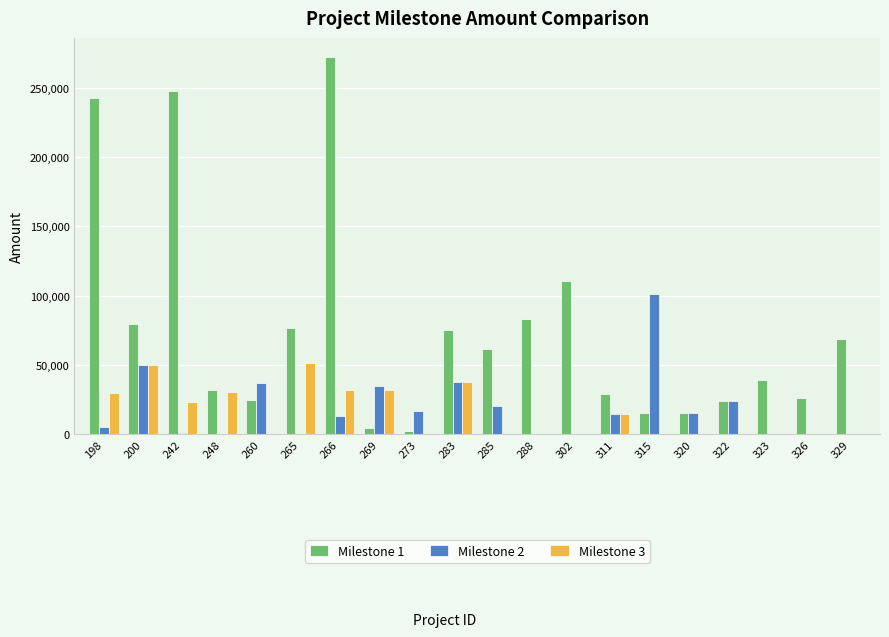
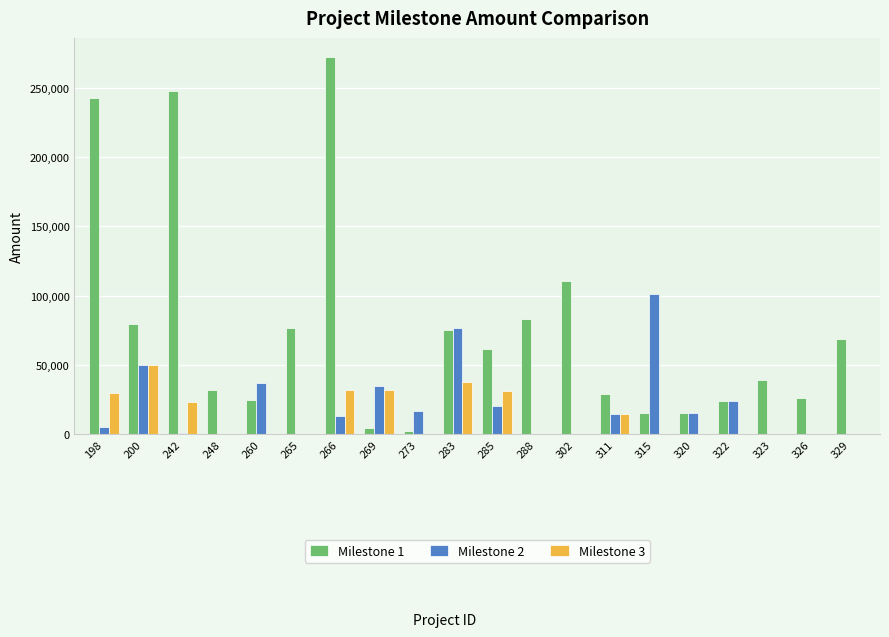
  {
    "Milestone 1": {
      "198": "243,000",
      "200": "80,000",
      "242": "247,000",
      "248": "32,000",
      "260": "25,000",
      "265": "77,000",
      "266": "272,000",
      "269": "5,000",
      "273": "3,000",
      "283": "75,000",
      "285": "62,000",
      "288": "84,000",
      "302": "110,000",
      "311": "29,000",
      "315": "15,000",
      "320": "16,000",
      "322": "24,000",
      "323": "39,000",
      "326": "26,000",
      "329": "69,000"
    },
    "Milestone 2": {
      "198": "5,000",
      "200": "50,000",
      "248": "0",
      "260": "37,000",
      "265": "0",
      "266": "14,000",
      "269": "35,000",
      "273": "17,000",
-     "283": "38,000",
+     "283": "76,000",
      "285": "21,000",
      "288": "0",
      "302": "0",
      "311": "15,000",
      "315": "101,000",
      "320": "16,000",
      "322": "24,000",
      "323": "0",
      "326": "0",
      "329": "0"
    },
    "Milestone 3": {
      "198": "30,000",
      "200": "50,000",
      "242": "23,000",
-     "248": "30,000",
+     "248": "0",
      "260": "0",
-     "265": "51,000",
+     "265": "0",
      "266": "32,000",
      "269": "32,000",
      "273": "0",
      "283": "38,000",
-     "285": "0",
+     "285": "31,000",
      "288": "0",
      "302": "0",
      "311": "15,000",
      "315": "0",
      "320": "0",
      "322": "0",
      "323": "0",
      "326": "0",
      "329": "0"
    }
  }
